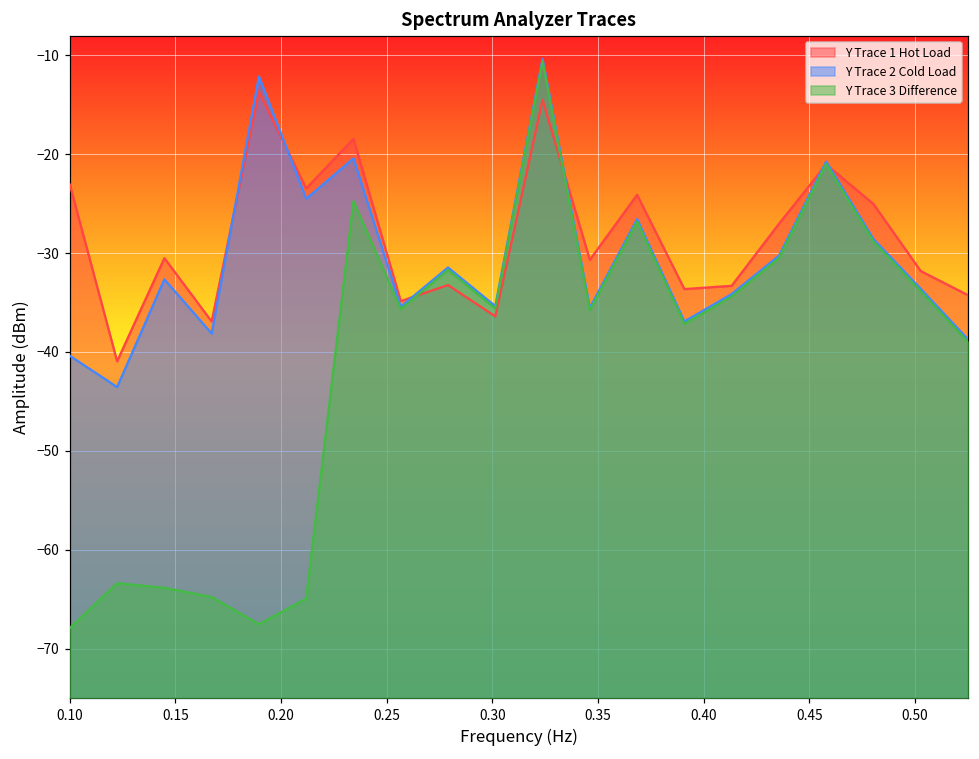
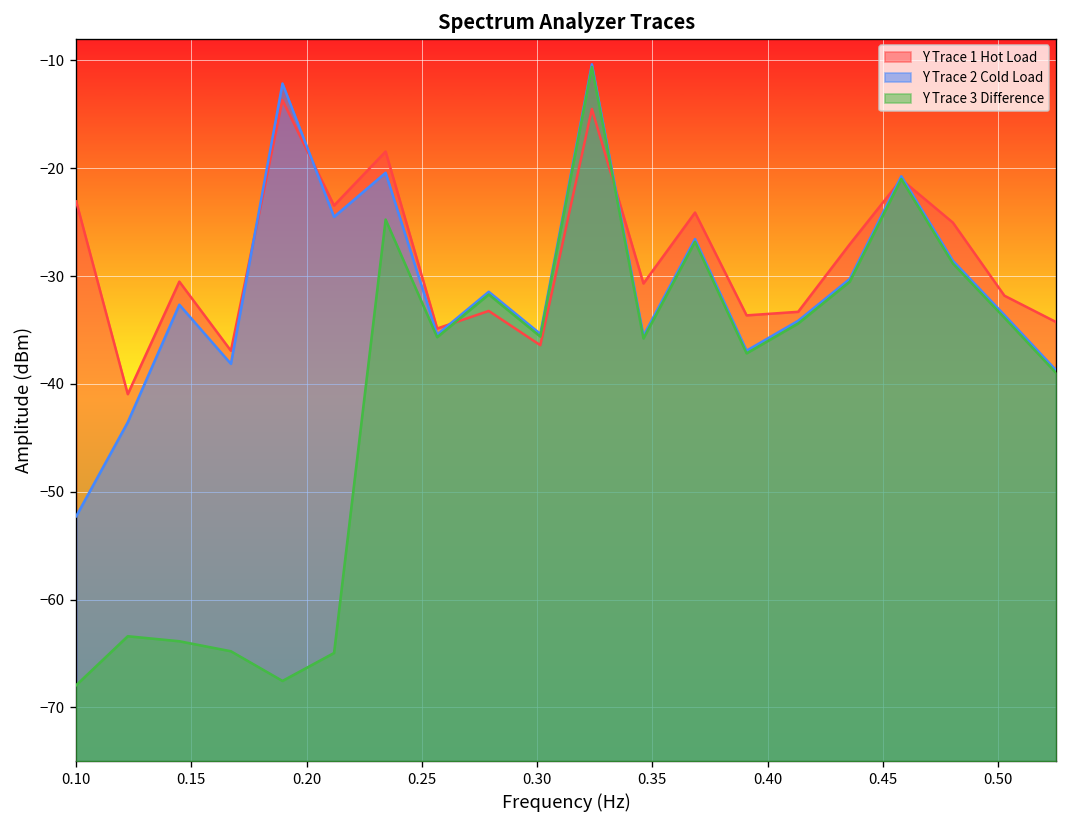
  {
    "Y Trace 1 Hot Load": {
      "0.10": -23
    },
    "Y Trace 2 Cold Load": {
-     "0.10": -40
+     "0.10": -52
    },
    "Y Trace 3 Difference": {
      "0.10": -68
    }
  }
